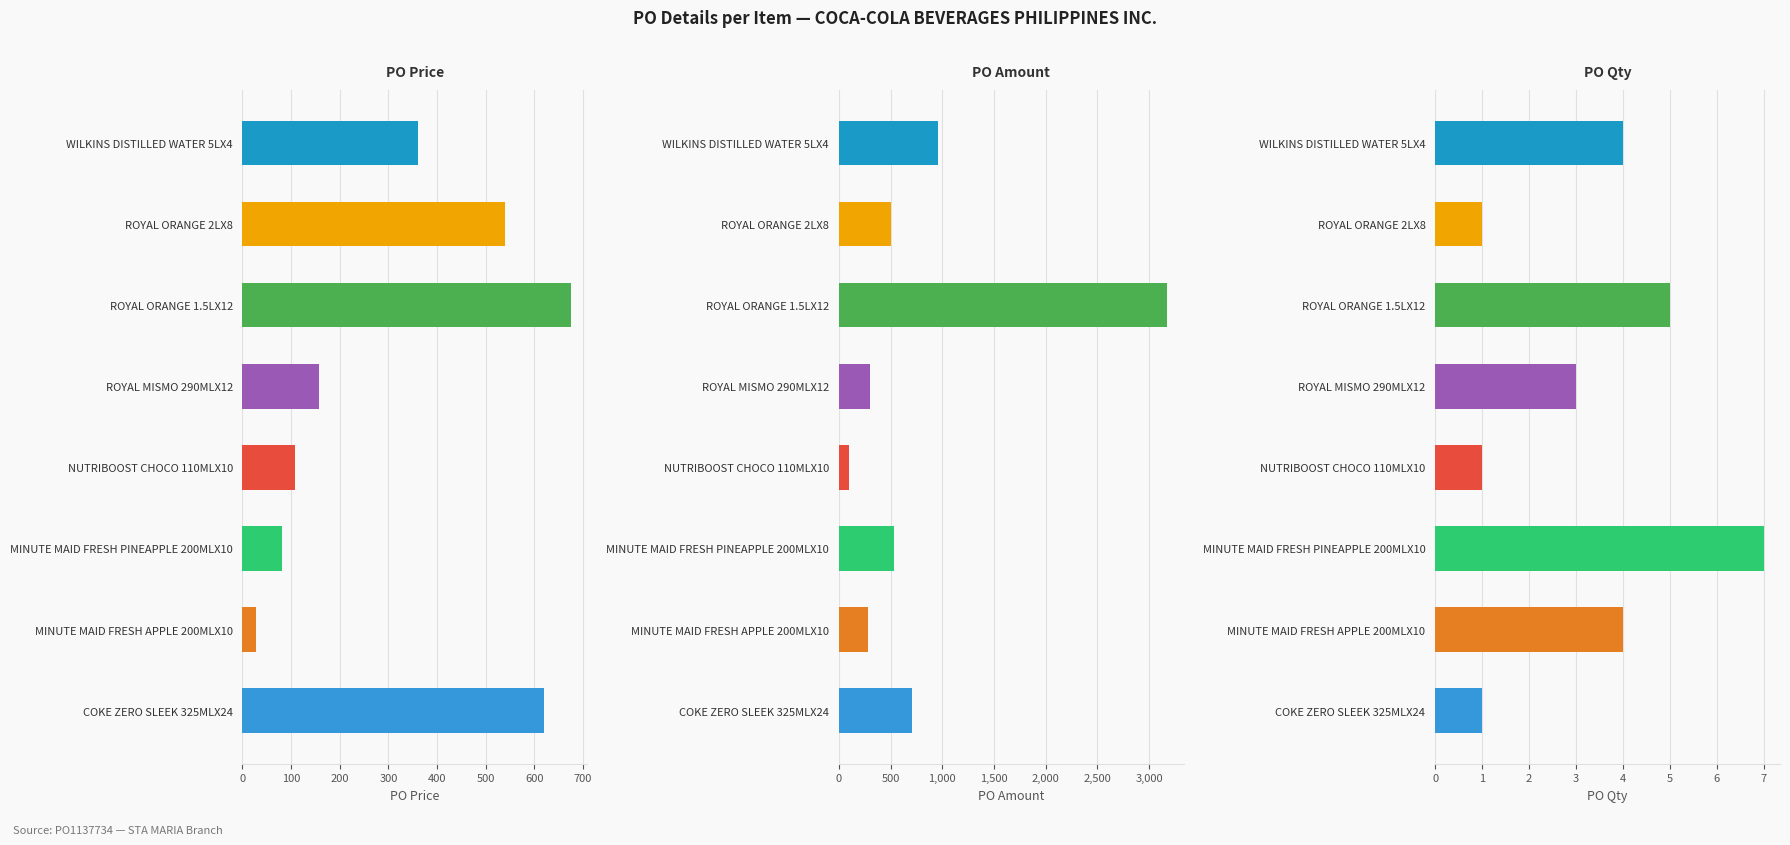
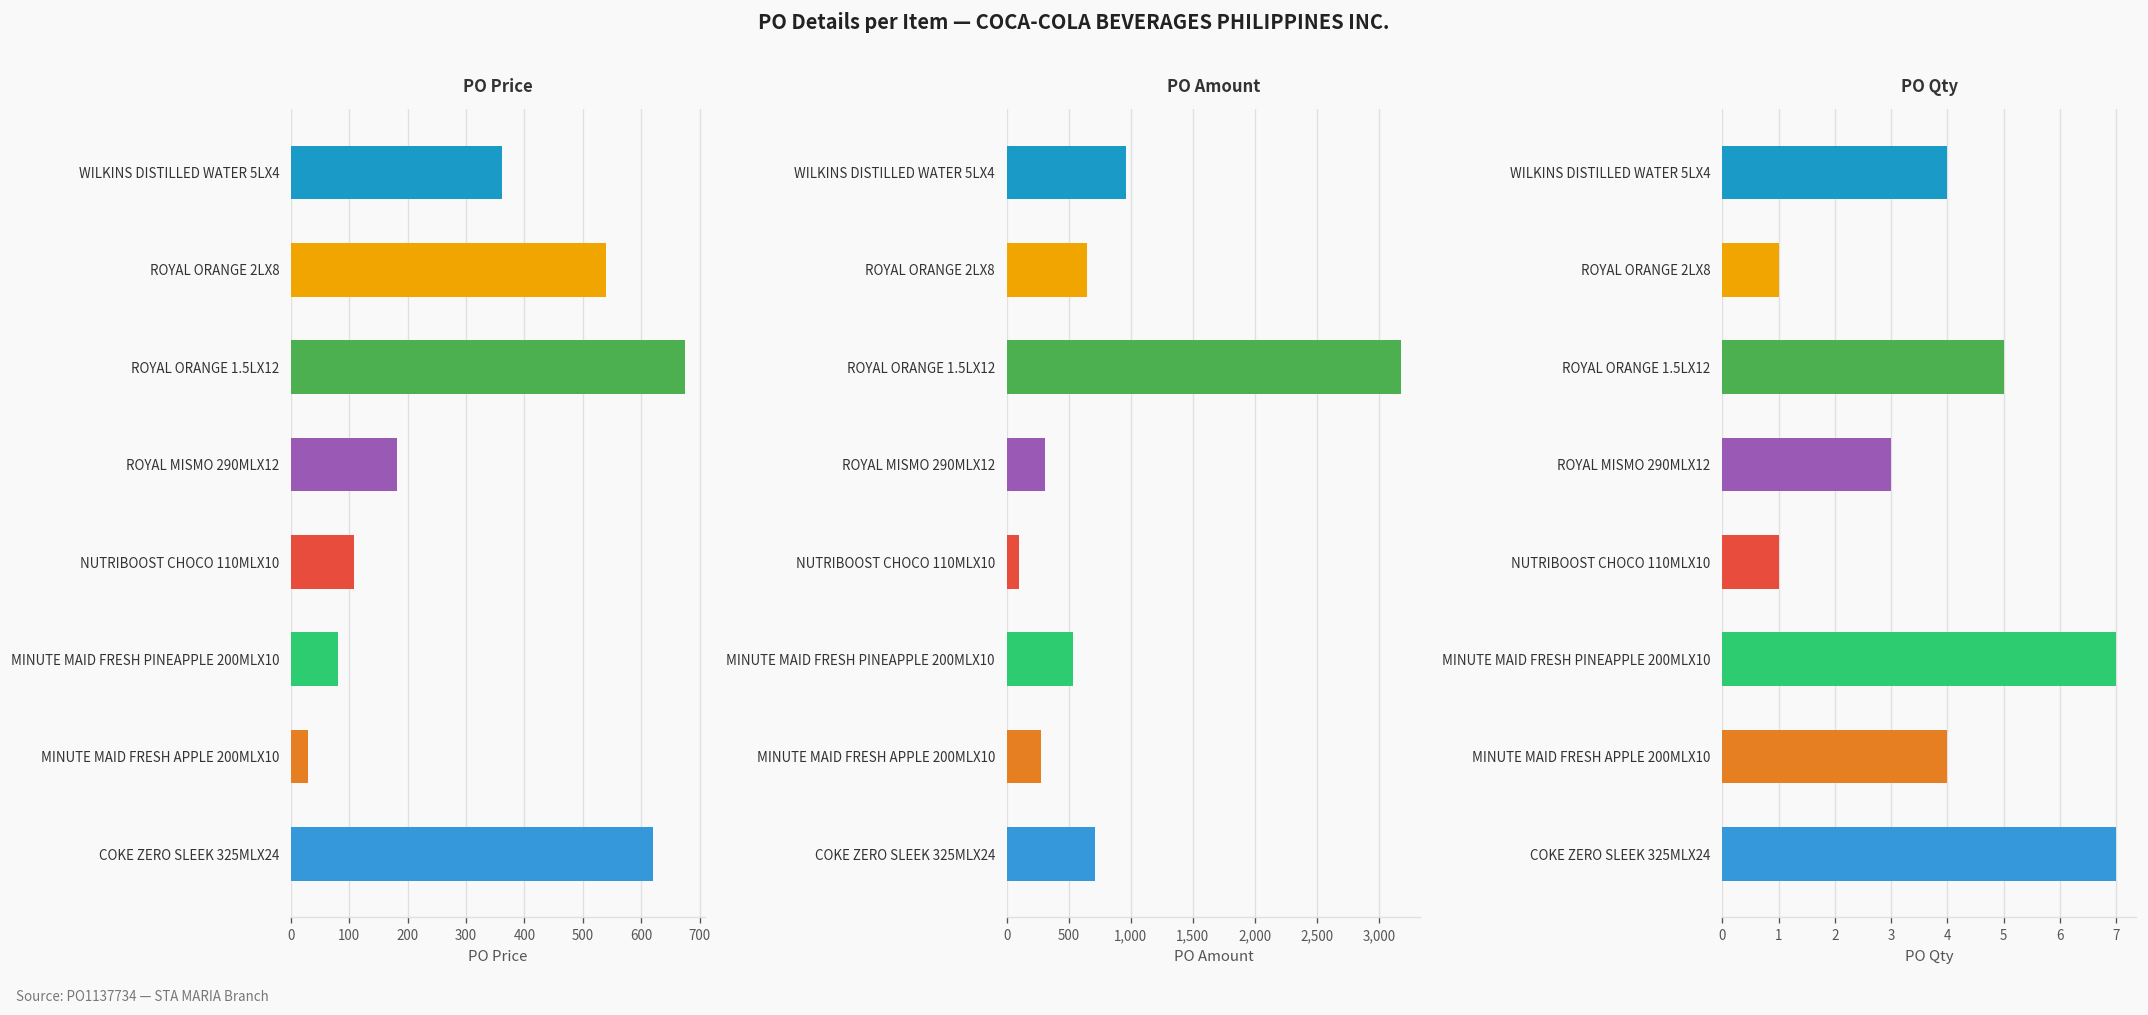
  {
    "PO Price": {
      "WILKINS DISTILLED WATER 5LX4": "360",
      "ROYAL ORANGE 2LX8": "540",
      "ROYAL ORANGE 1.5LX12": "680",
-     "ROYAL MISMO 290MLX12": "160",
+     "ROYAL MISMO 290MLX12": "180",
      "NUTRIBOOST CHOCO 110MLX10": "110",
      "MINUTE MAID FRESH PINEAPPLE 200MLX10": "80",
      "MINUTE MAID FRESH APPLE 200MLX10": "30",
      "COKE ZERO SLEEK 325MLX24": "620"
    },
    "PO Amount": {
      "WILKINS DISTILLED WATER 5LX4": "960",
-     "ROYAL ORANGE 2LX8": "510",
+     "ROYAL ORANGE 2LX8": "650",
      "ROYAL ORANGE 1.5LX12": "3,180",
      "ROYAL MISMO 290MLX12": "310",
      "NUTRIBOOST CHOCO 110MLX10": "100",
      "MINUTE MAID FRESH PINEAPPLE 200MLX10": "540",
      "MINUTE MAID FRESH APPLE 200MLX10": "280",
      "COKE ZERO SLEEK 325MLX24": "710"
    },
    "PO Qty": {
      "WILKINS DISTILLED WATER 5LX4": "4",
      "ROYAL ORANGE 2LX8": "1",
      "ROYAL ORANGE 1.5LX12": "5",
      "ROYAL MISMO 290MLX12": "3",
      "NUTRIBOOST CHOCO 110MLX10": "1",
      "MINUTE MAID FRESH PINEAPPLE 200MLX10": "7",
      "MINUTE MAID FRESH APPLE 200MLX10": "4",
-     "COKE ZERO SLEEK 325MLX24": "1"
+     "COKE ZERO SLEEK 325MLX24": "7"
    }
  }
